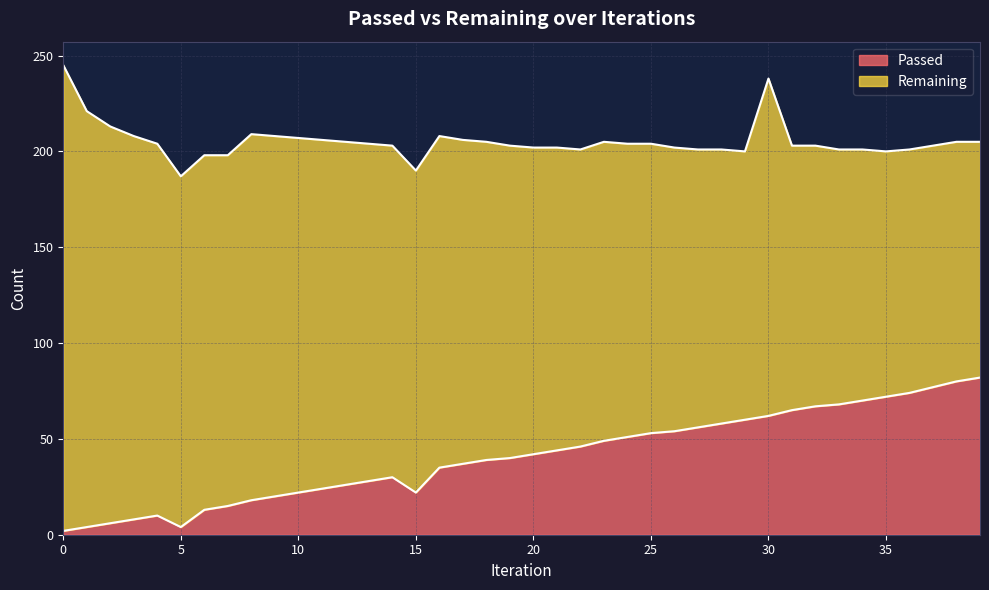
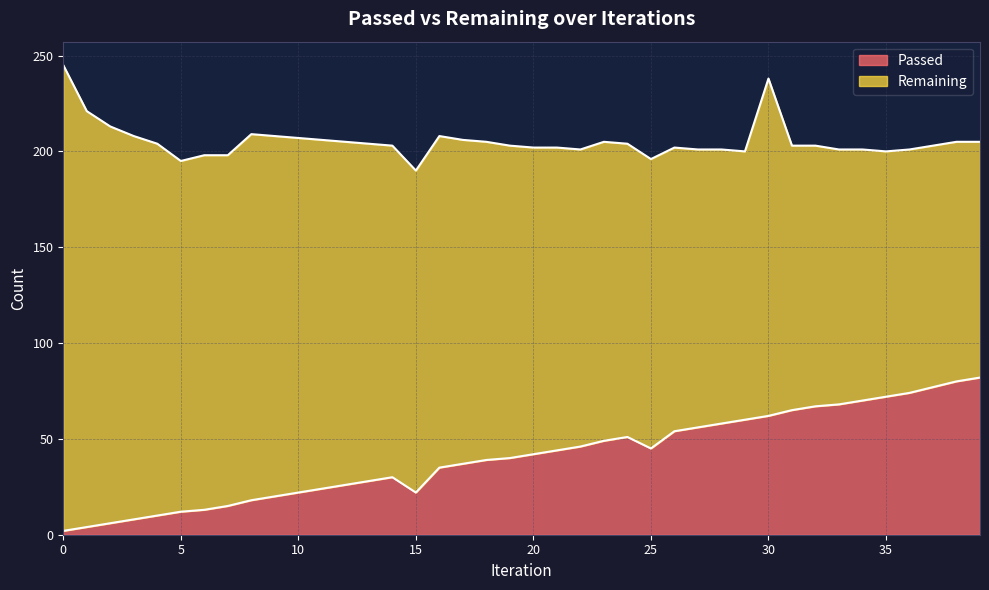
  {
    "Passed": {
      "0": 2,
-     "5": 4,
+     "5": 12,
      "10": 22,
      "15": 22,
      "20": 42,
-     "25": 53,
+     "25": 45,
      "30": 62,
      "35": 72
    },
    "Remaining": {
      "0": 243,
      "5": 183,
      "10": 185,
      "15": 168,
      "20": 160,
      "25": 151,
      "30": 176,
      "35": 128
    }
  }
